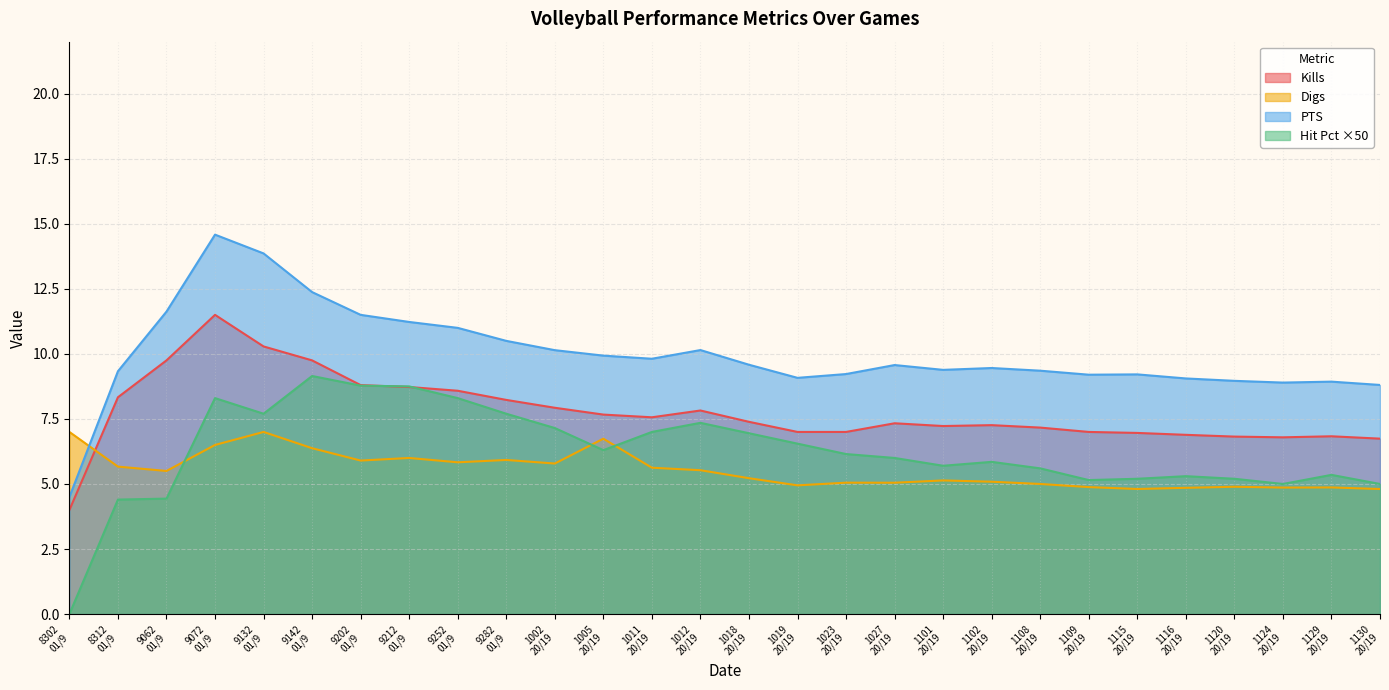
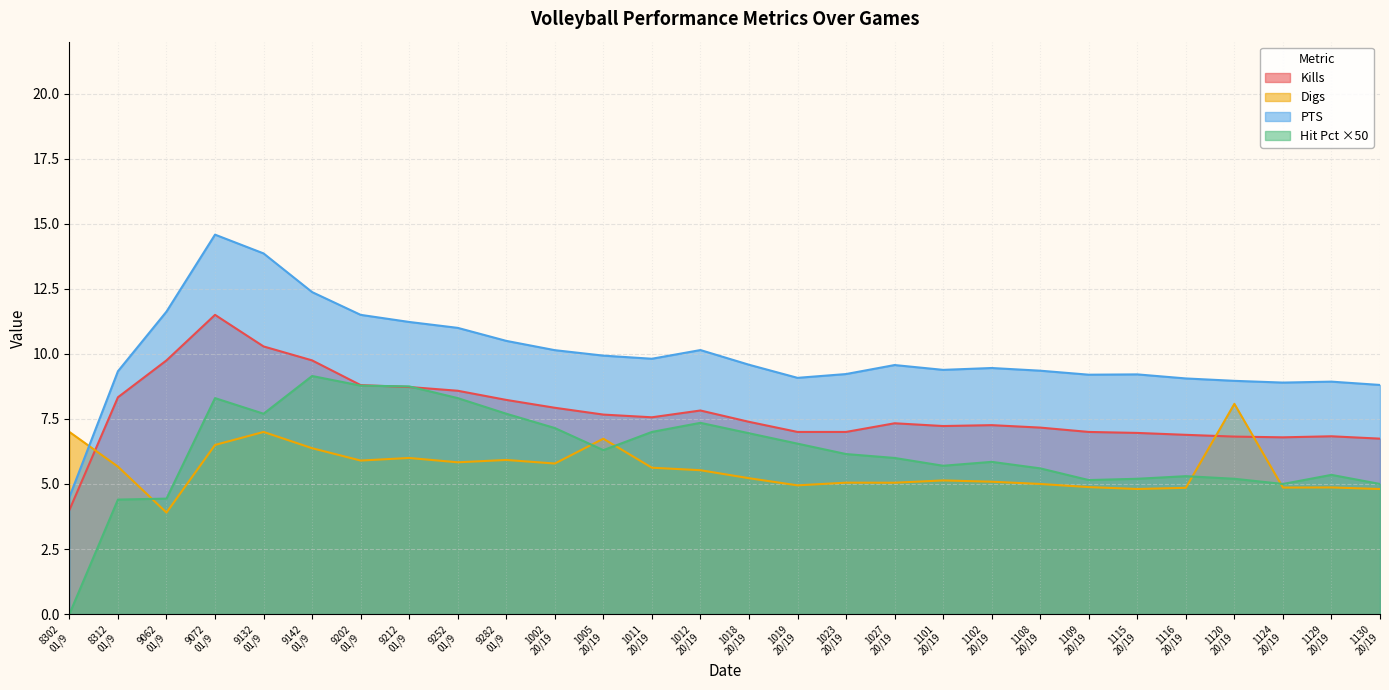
  {
    "Kills": {
      "8302 01/9": 4.0,
      "8312 01/9": 8.3,
      "9062 01/9": 9.8,
      "9072 01/9": 11.5,
      "9132 01/9": 10.3,
      "9142 01/9": 9.8,
      "9252 01/9": 8.6,
      "9282 01/9": 8.2,
      "1002 20/19": 7.9,
      "1005 20/19": 7.7,
      "1011 20/19": 7.6,
      "1012 20/19": 7.8,
      "1018 20/19": 7.4,
      "1019 20/19": 7.0,
      "1023 20/19": 7.0,
      "1027 20/19": 7.3,
      "1101 20/19": 7.2,
      "1102 20/19": 7.3,
      "1108 20/19": 7.2,
      "1109 20/19": 7.0,
      "1115 20/19": 7.0,
      "1116 20/19": 6.9,
      "1120 20/19": 6.8,
      "1124 20/19": 6.8,
      "1129 20/19": 6.8,
      "1130 20/19": 6.7
    },
    "Digs": {
      "8302 01/9": 7.0,
      "8312 01/9": 5.7,
-     "9062 01/9": 5.5,
+     "9062 01/9": 3.9,
      "9072 01/9": 6.5,
      "9132 01/9": 7.0,
      "9142 01/9": 6.4,
      "9202 01/9": 5.9,
      "9212 01/9": 6.0,
      "9252 01/9": 5.8,
      "9282 01/9": 5.9,
      "1002 20/19": 5.8,
      "1005 20/19": 6.7,
      "1011 20/19": 5.6,
      "1012 20/19": 5.5,
      "1018 20/19": 5.2,
      "1019 20/19": 4.9,
      "1023 20/19": 5.1,
      "1027 20/19": 5.0,
      "1101 20/19": 5.1,
      "1102 20/19": 5.1,
      "1108 20/19": 5.0,
      "1109 20/19": 4.9,
      "1115 20/19": 4.8,
      "1116 20/19": 4.9,
-     "1120 20/19": 4.9,
+     "1120 20/19": 8.1,
      "1124 20/19": 4.9,
      "1129 20/19": 4.9,
      "1130 20/19": 4.8
    },
    "PTS": {
      "8302 01/9": 4.5,
      "8312 01/9": 9.3,
      "9062 01/9": 11.6,
      "9072 01/9": 14.6,
      "9132 01/9": 13.9,
      "9142 01/9": 12.4,
      "9202 01/9": 11.5,
      "9212 01/9": 11.2,
      "9252 01/9": 11.0,
      "9282 01/9": 10.5,
      "1002 20/19": 10.1,
      "1005 20/19": 9.9,
      "1011 20/19": 9.8,
      "1012 20/19": 10.1,
      "1018 20/19": 9.6,
      "1019 20/19": 9.1,
      "1023 20/19": 9.2,
      "1027 20/19": 9.6,
      "1101 20/19": 9.4,
      "1102 20/19": 9.5,
      "1108 20/19": 9.4,
      "1109 20/19": 9.2,
      "1115 20/19": 9.2,
      "1116 20/19": 9.1,
      "1120 20/19": 9.0,
      "1124 20/19": 8.9,
      "1129 20/19": 8.9,
      "1130 20/19": 8.8
    },
    "Hit Pct ×50": {
      "8302 01/9": 0.0,
      "8312 01/9": 4.4,
      "9062 01/9": 4.4,
      "9072 01/9": 8.3,
      "9132 01/9": 7.7,
      "9142 01/9": 9.2,
      "9252 01/9": 8.3,
      "9282 01/9": 7.7,
      "1002 20/19": 7.1,
      "1005 20/19": 6.3,
      "1011 20/19": 7.0,
      "1012 20/19": 7.4,
      "1018 20/19": 7.0,
      "1019 20/19": 6.6,
      "1023 20/19": 6.2,
      "1027 20/19": 6.0,
      "1101 20/19": 5.7,
      "1102 20/19": 5.9,
      "1108 20/19": 5.6,
      "1109 20/19": 5.1,
      "1115 20/19": 5.2,
      "1116 20/19": 5.3,
      "1120 20/19": 5.2,
      "1124 20/19": 5.0,
      "1129 20/19": 5.4,
      "1130 20/19": 5.0
    }
  }
